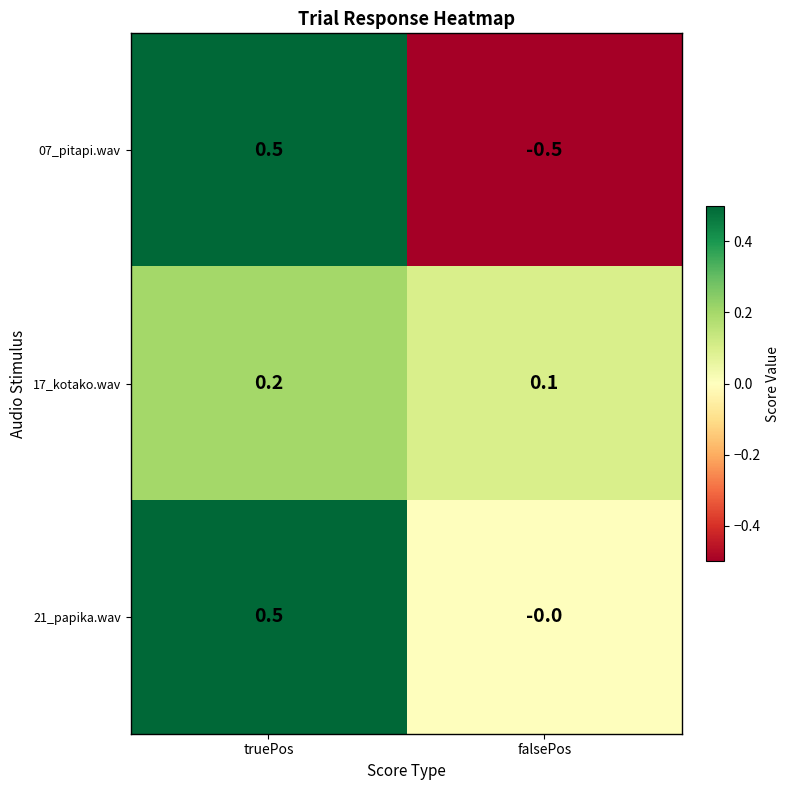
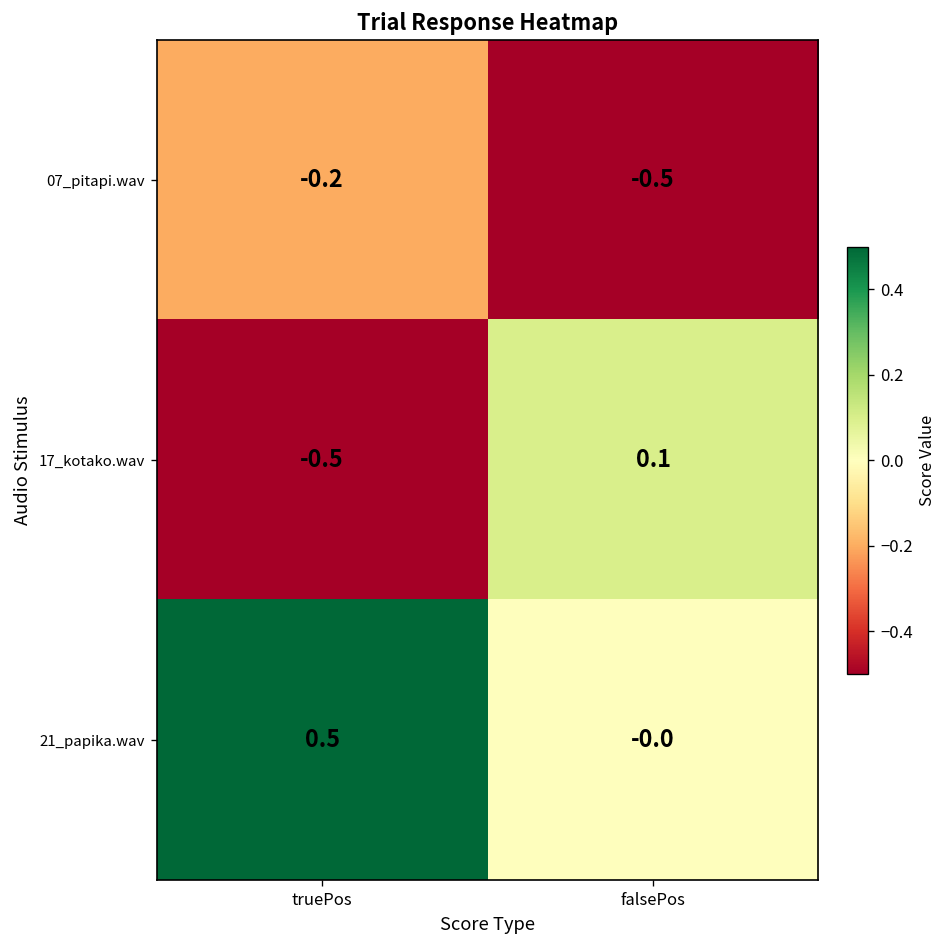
  {
    "07_pitapi.wav": {
-     "truePos": 0.5,
+     "truePos": -0.2,
      "falsePos": -0.5
    },
    "17_kotako.wav": {
-     "truePos": 0.2,
+     "truePos": -0.5,
      "falsePos": 0.1
    },
    "21_papika.wav": {
      "truePos": 0.5,
      "falsePos": -0.0
    }
  }
